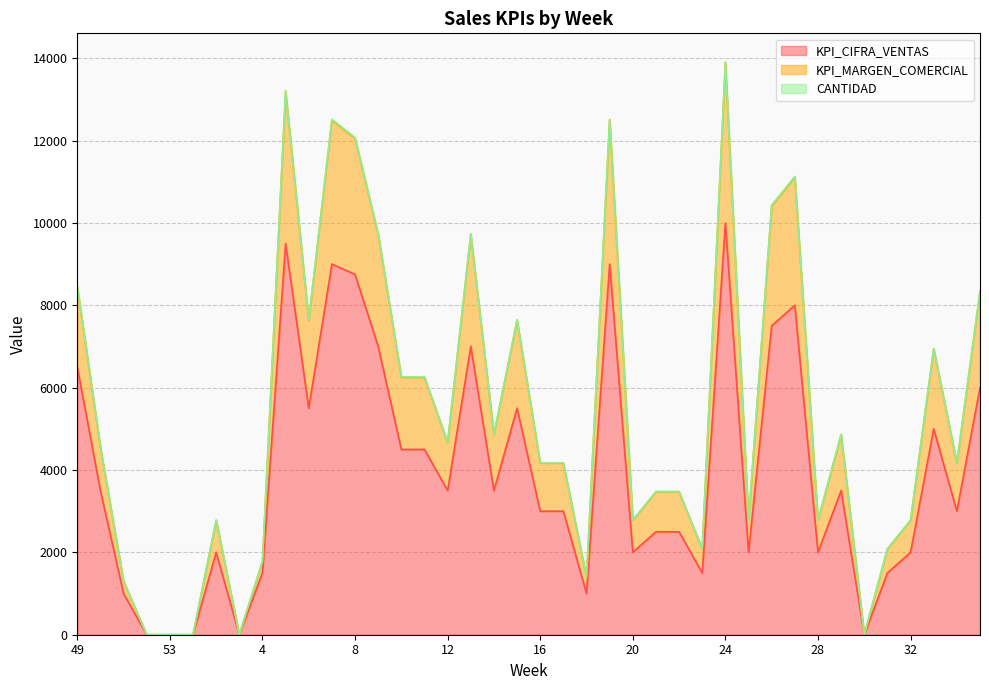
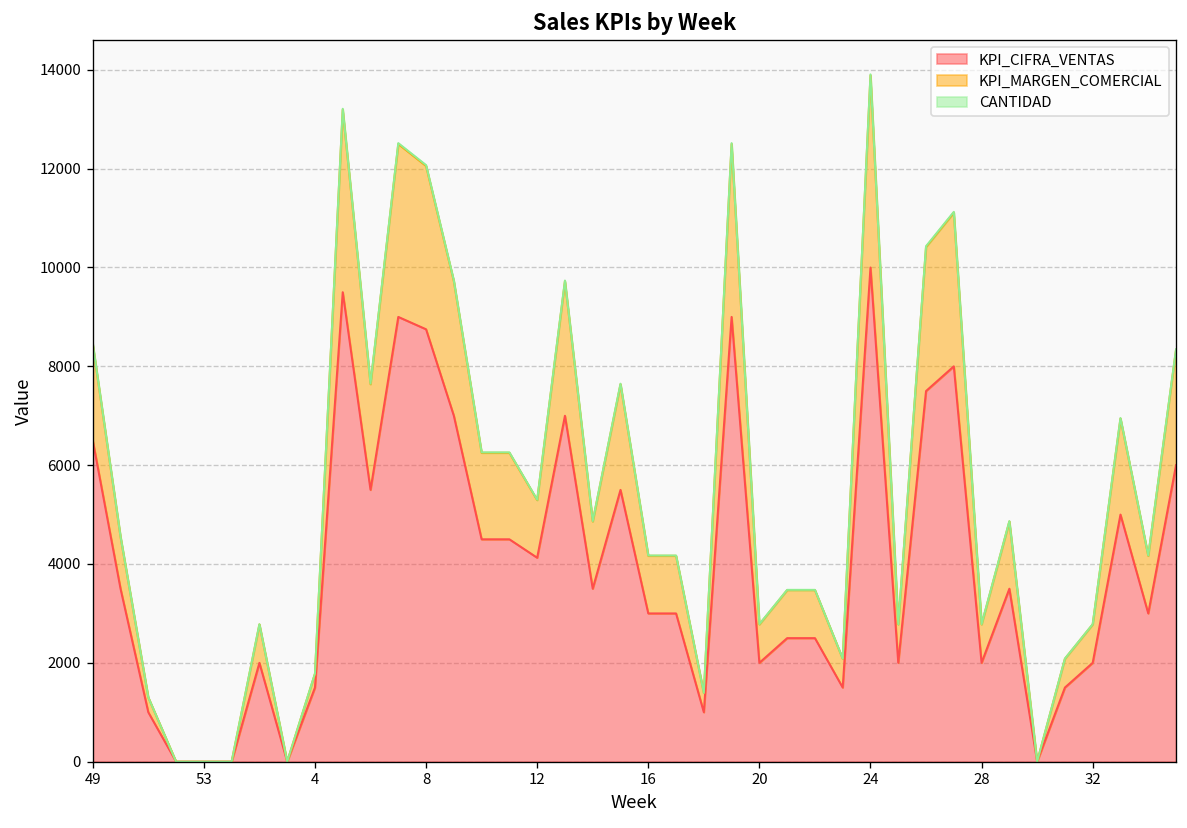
  {
    "KPI_CIFRA_VENTAS": {
      "49": 6500,
      "4": 1500,
      "8": 8800,
-     "12": 3500,
+     "12": 4100,
      "16": 3000,
      "20": 2000,
      "24": 10000,
      "28": 2000,
      "32": 2000
    }
  }
